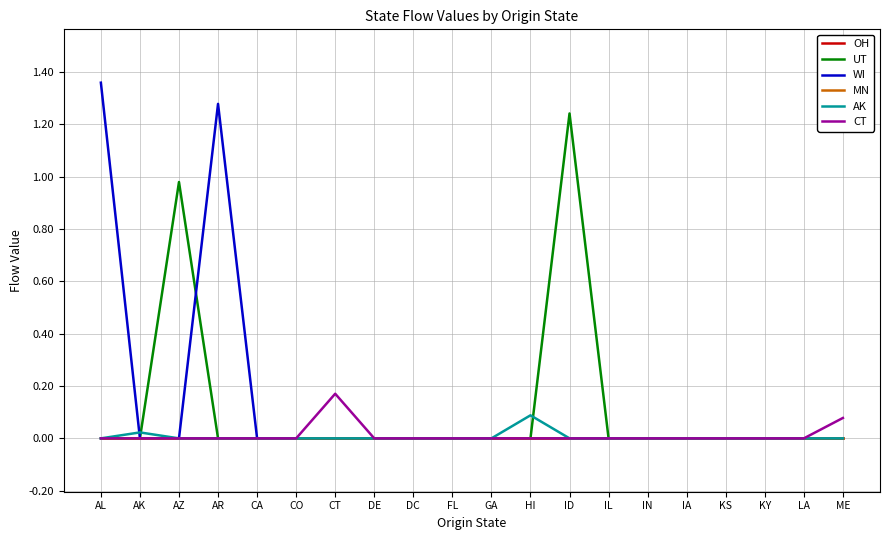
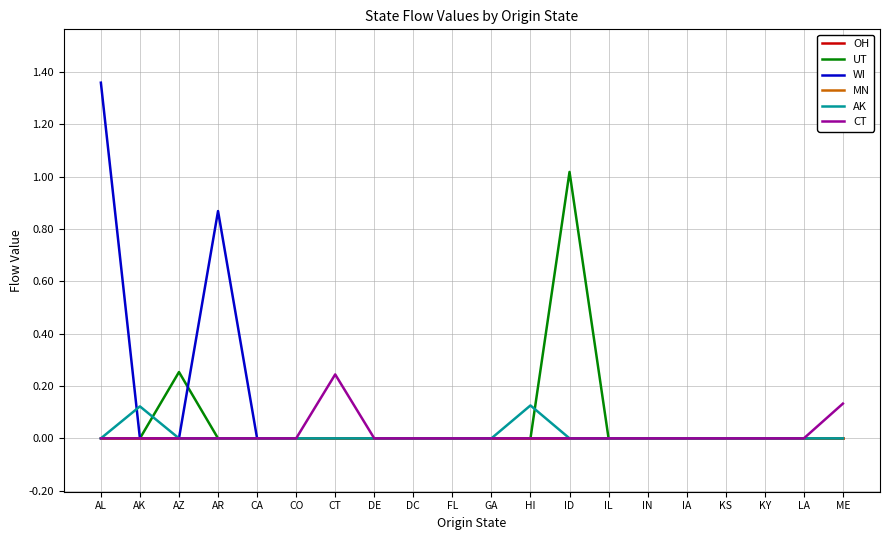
  {
    "UT": {
-     "AZ": 0.98,
-     "ID": 1.24
+     "AZ": 0.25,
+     "ID": 1.02
    },
    "WI": {
      "AL": 1.36,
-     "AR": 1.28
+     "AR": 0.87
    },
    "AK": {
-     "AK": 0.02,
-     "HI": 0.09
+     "AK": 0.12,
+     "HI": 0.13
    },
    "CT": {
-     "CT": 0.17,
-     "ME": 0.08
+     "CT": 0.24,
+     "ME": 0.13
    }
  }
